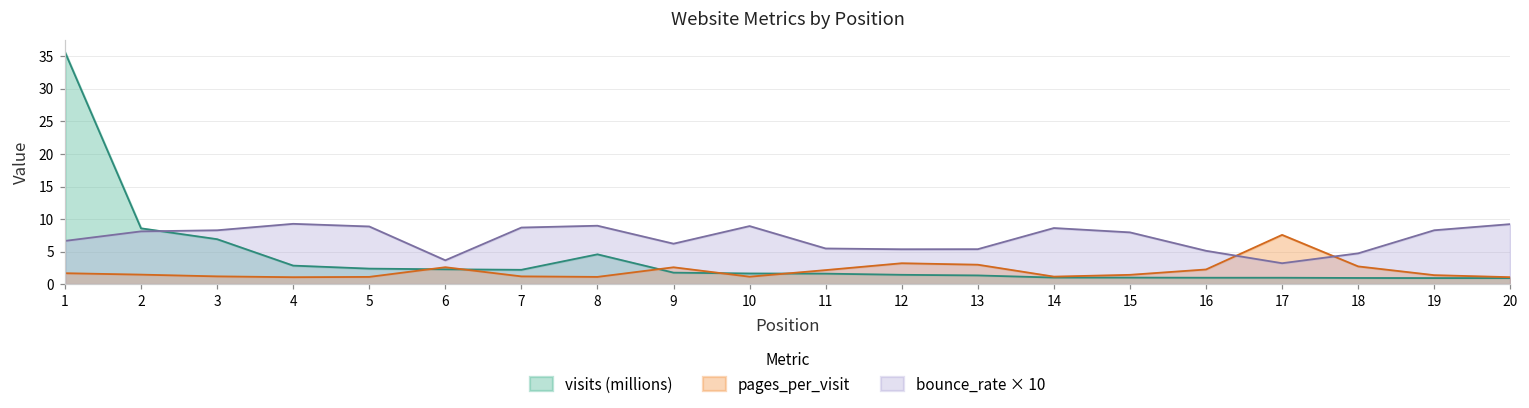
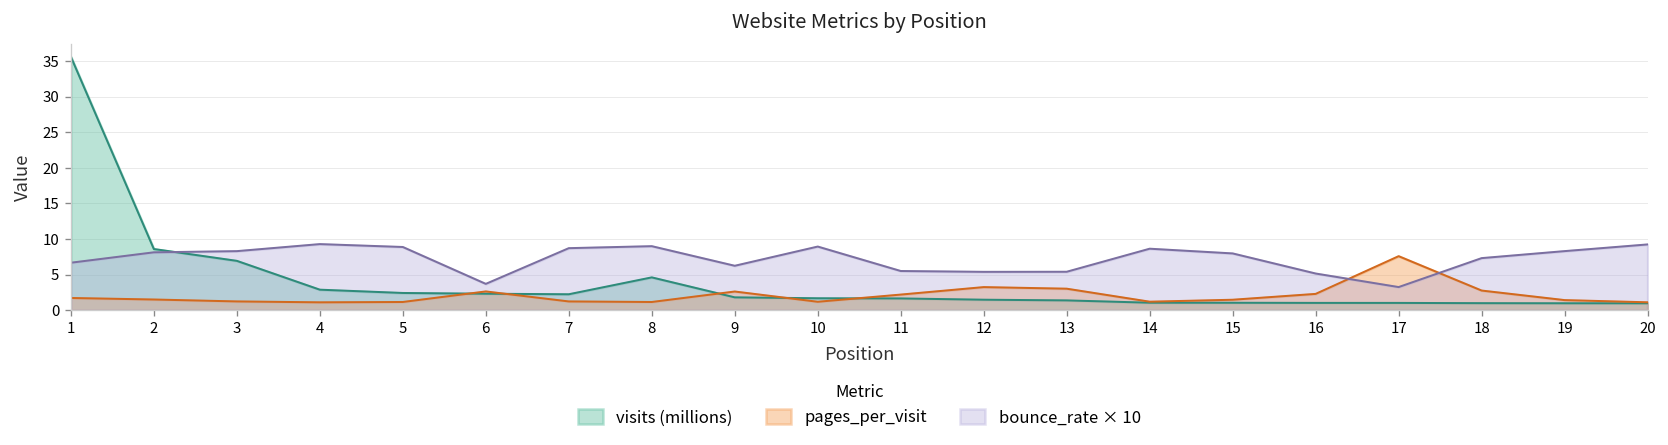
  {
    "visits (millions)": {
      "1": 36,
      "2": 9,
      "3": 7,
      "4": 3,
      "5": 2,
      "7": 2,
      "8": 5,
      "9": 2,
      "10": 2,
      "11": 2,
      "12": 1,
      "13": 1,
      "16": 1,
      "17": 1,
      "18": 1,
      "19": 1
    },
    "pages_per_visit": {
      "1": 2,
      "2": 1,
      "3": 1,
      "4": 1,
      "5": 1,
      "7": 1,
      "8": 1,
      "9": 3,
      "10": 1,
      "11": 2,
      "12": 3,
      "13": 3,
      "16": 2,
      "17": 8,
      "18": 3,
      "19": 1
    },
    "bounce_rate × 10": {
      "1": 7,
      "2": 8,
      "3": 8,
      "4": 9,
      "5": 9,
      "6": 4,
      "7": 9,
      "8": 9,
      "9": 6,
      "10": 9,
      "11": 6,
      "12": 5,
      "13": 5,
      "14": 9,
      "15": 8,
      "16": 5,
      "17": 3,
-     "18": 5,
+     "18": 7,
      "19": 8,
      "20": 9
    }
  }
